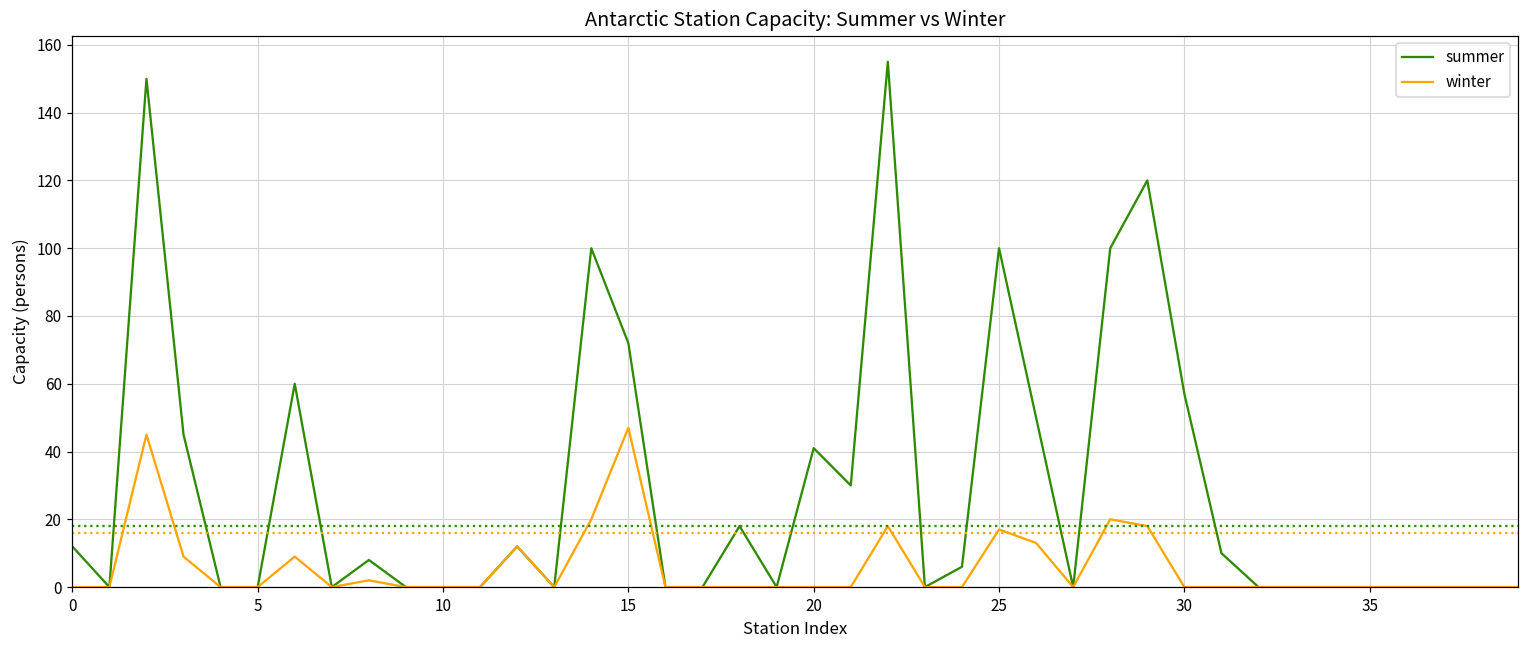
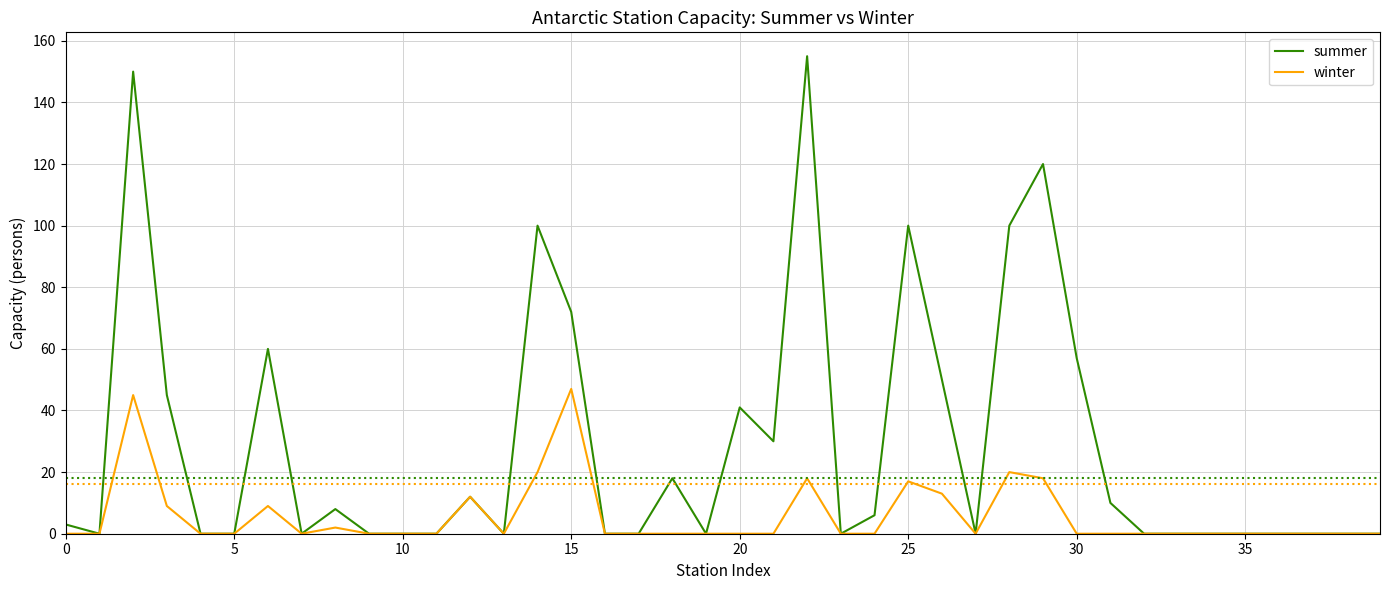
  {
    "summer": {
-     "0": 12,
+     "0": 3,
      "15": 72,
      "20": 41,
      "25": 100,
      "30": 57
    },
    "winter": {
      "0": 0,
      "15": 47,
      "20": 0,
      "25": 17,
      "30": 0
    }
  }
